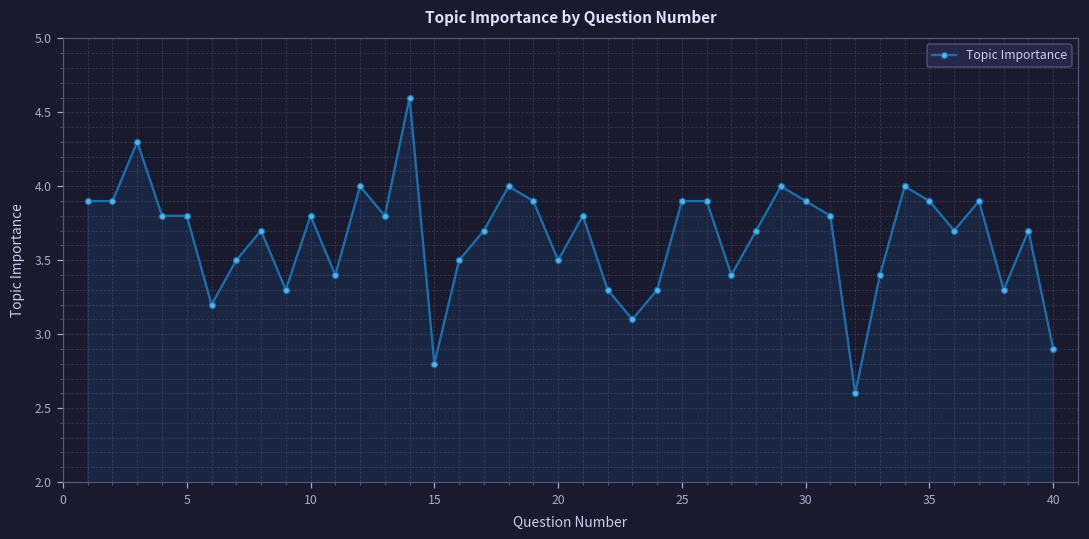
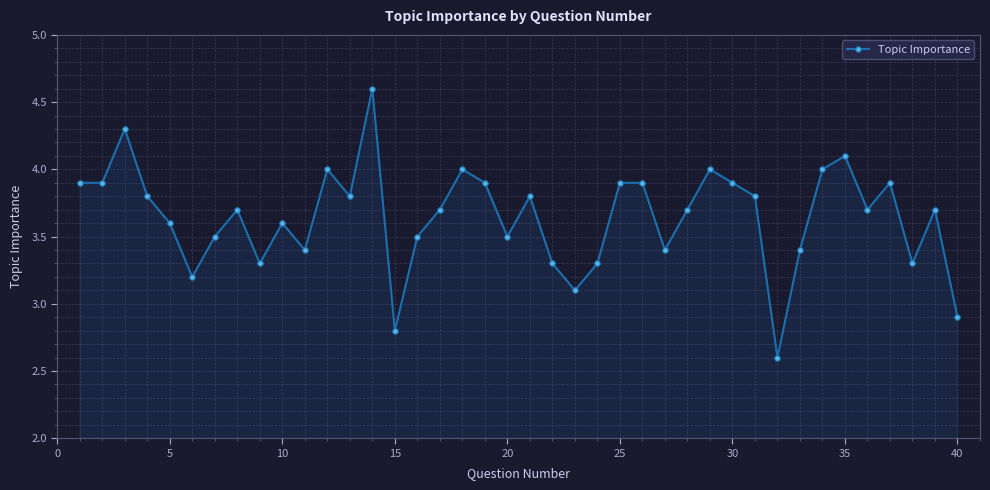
  {
-   "5": 3.8,
-   "10": 3.8,
+   "5": 3.6,
+   "10": 3.6,
    "15": 2.8,
    "20": 3.5,
    "25": 3.9,
    "30": 3.9,
-   "35": 3.9,
+   "35": 4.1,
    "40": 2.9
  }
